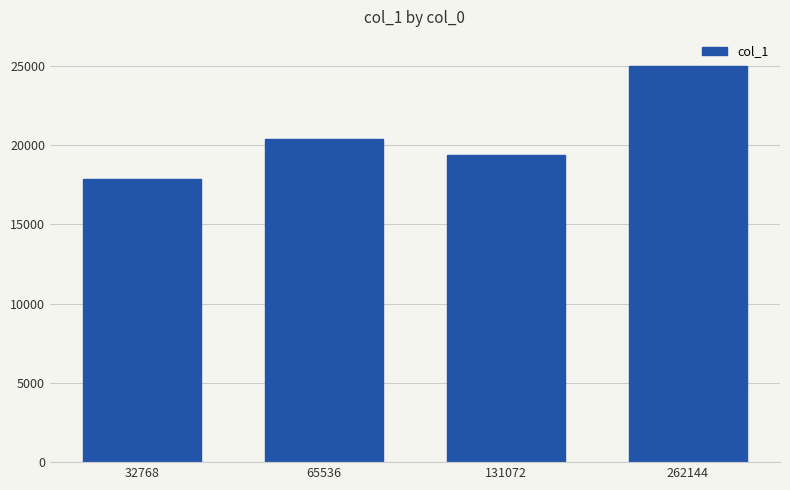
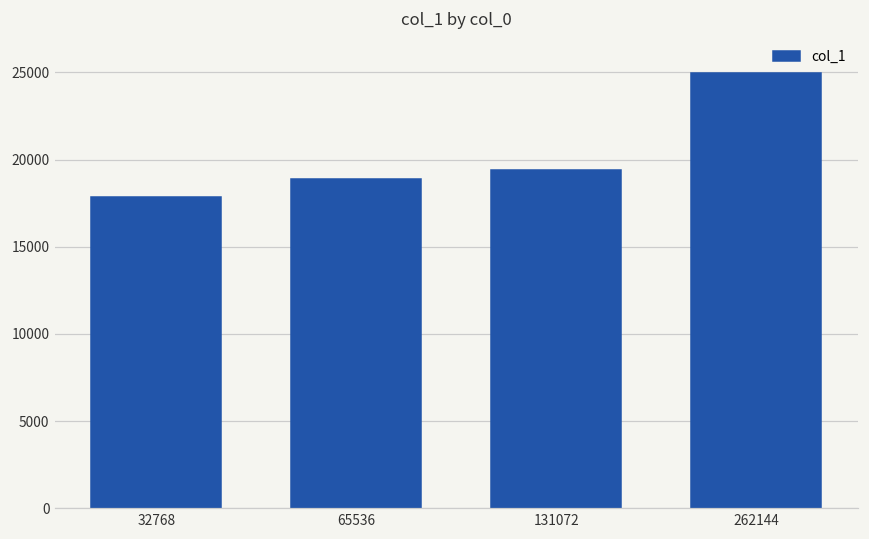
  {
    "32768": 17800,
-   "65536": 20400,
+   "65536": 18900,
    "131072": 19400,
    "262144": 25000
  }
